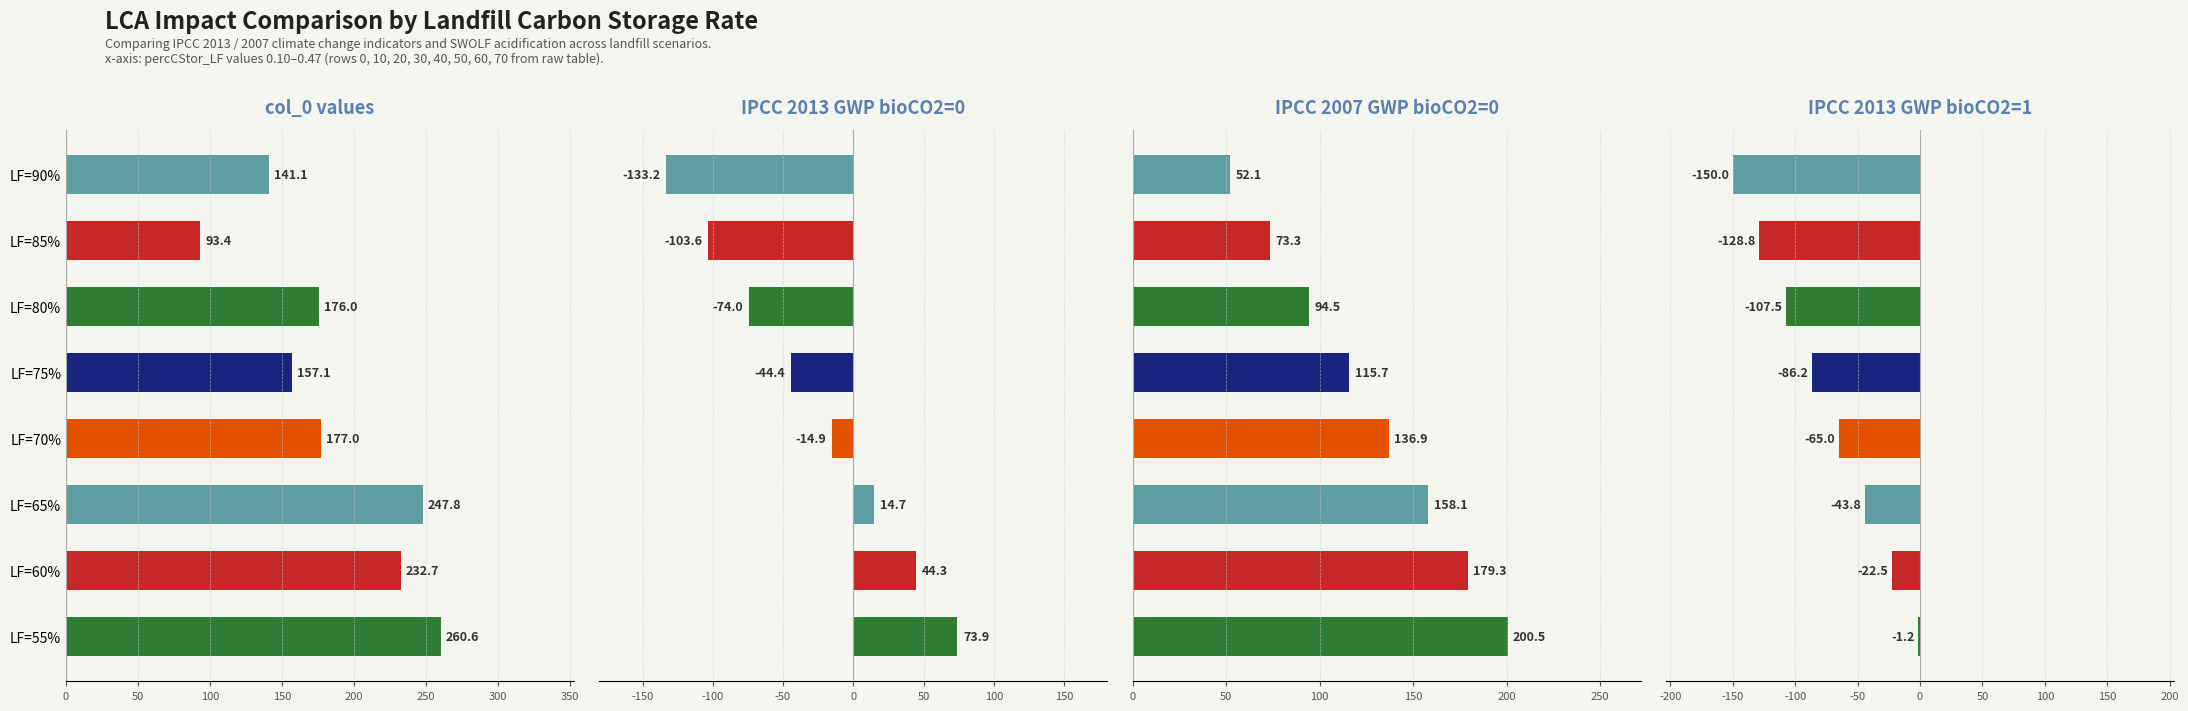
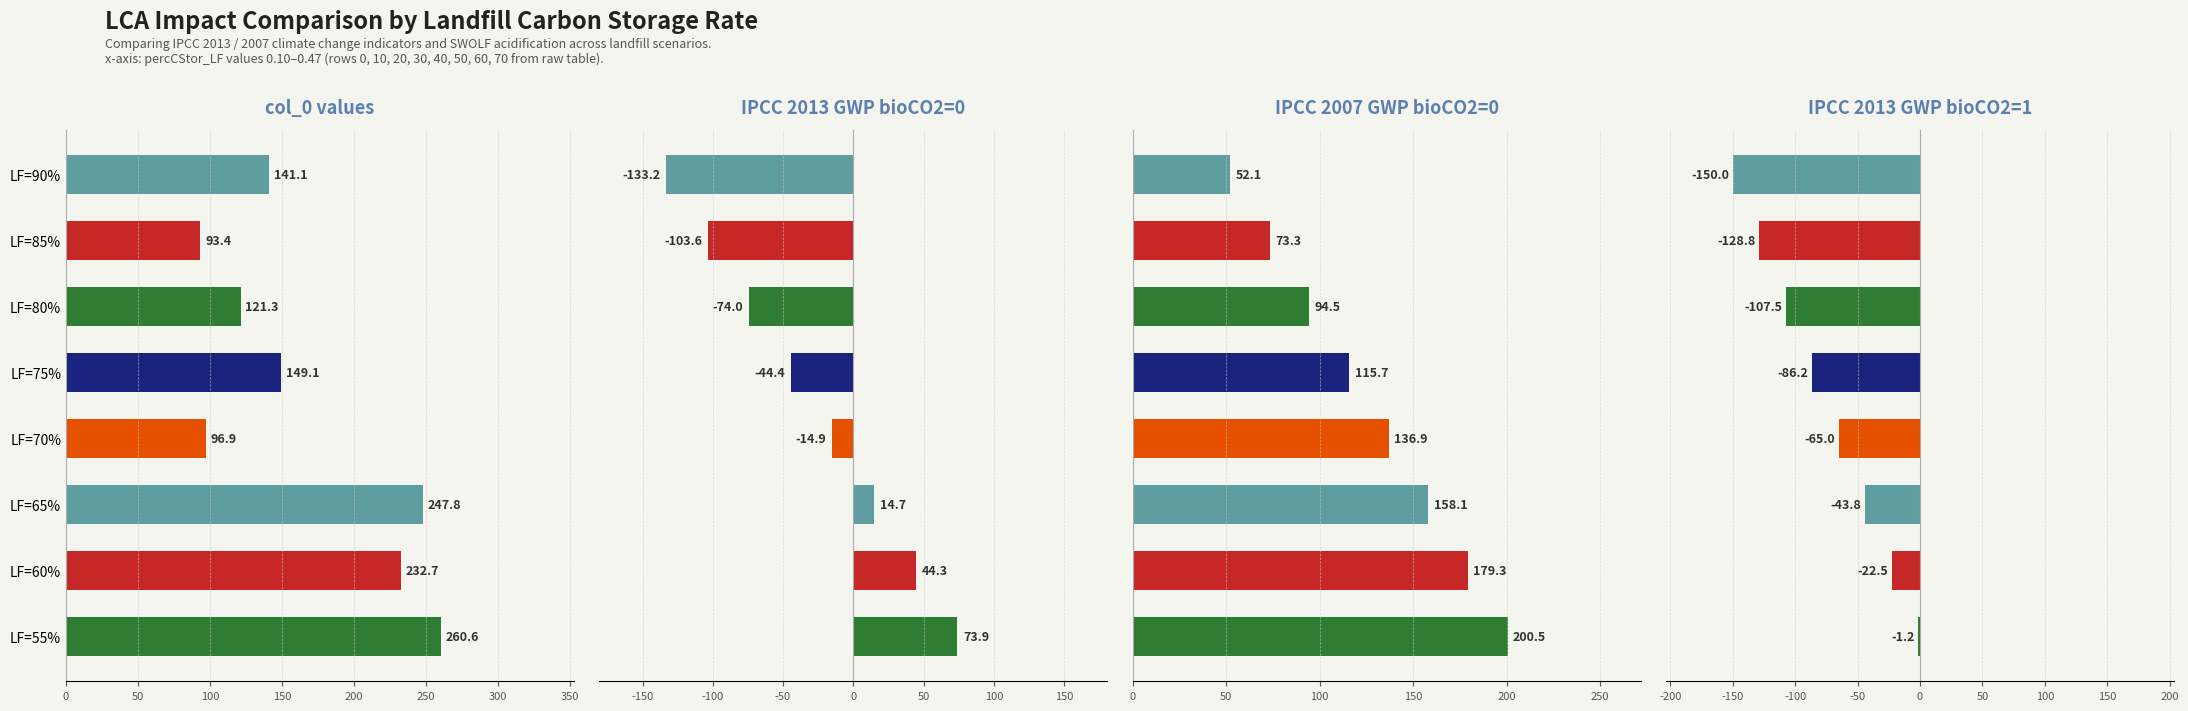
  {
    "col_0 values": {
      "LF=90%": 141.1,
      "LF=85%": 93.4,
-     "LF=80%": 176.0,
-     "LF=75%": 157.1,
-     "LF=70%": 177.0,
+     "LF=80%": 121.3,
+     "LF=75%": 149.1,
+     "LF=70%": 96.9,
      "LF=65%": 247.8,
      "LF=60%": 232.7,
      "LF=55%": 260.6
    }
  }
